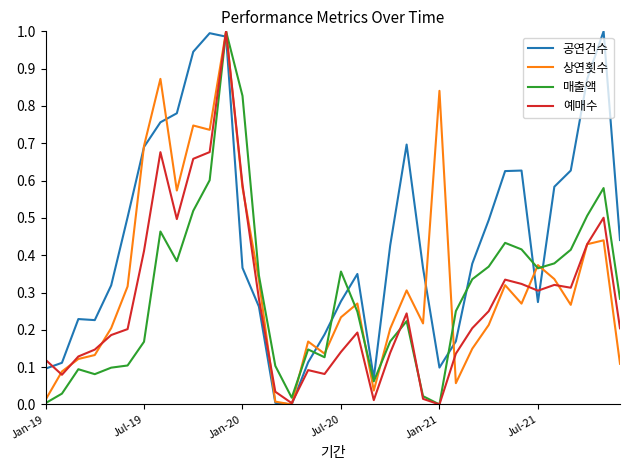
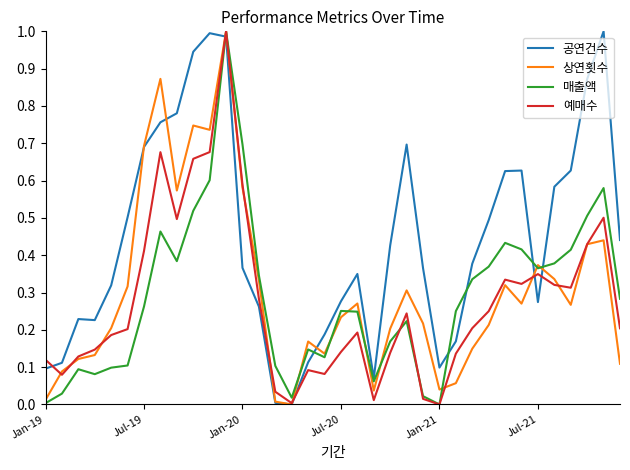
  {
    "공연건수": {
      "Jan-19": 0.10,
      "Jan-20": 0.37,
      "Jul-20": 0.28,
      "Jan-21": 0.10,
      "Jul-21": 0.27
    },
    "상연횟수": {
      "Jan-19": 0.01,
      "Jan-20": 0.58,
      "Jul-20": 0.23,
-     "Jan-21": 0.84,
+     "Jan-21": 0.04,
      "Jul-21": 0.37
    },
    "매출액": {
      "Jan-19": 0.00,
-     "Jul-19": 0.17,
-     "Jan-20": 0.83,
-     "Jul-20": 0.36,
+     "Jul-19": 0.26,
+     "Jan-20": 0.70,
+     "Jul-20": 0.25,
      "Jul-21": 0.36
    },
    "예매수": {
      "Jan-19": 0.12,
      "Jul-19": 0.41,
      "Jan-20": 0.59,
      "Jul-20": 0.14,
-     "Jul-21": 0.30
+     "Jul-21": 0.35
    }
  }
